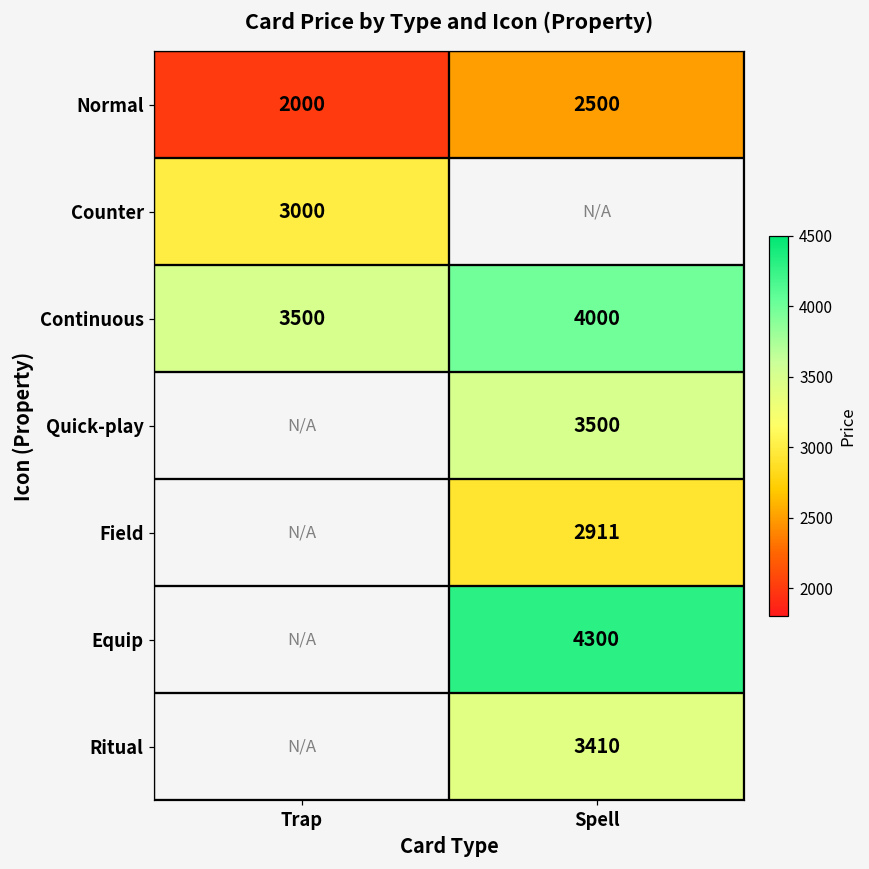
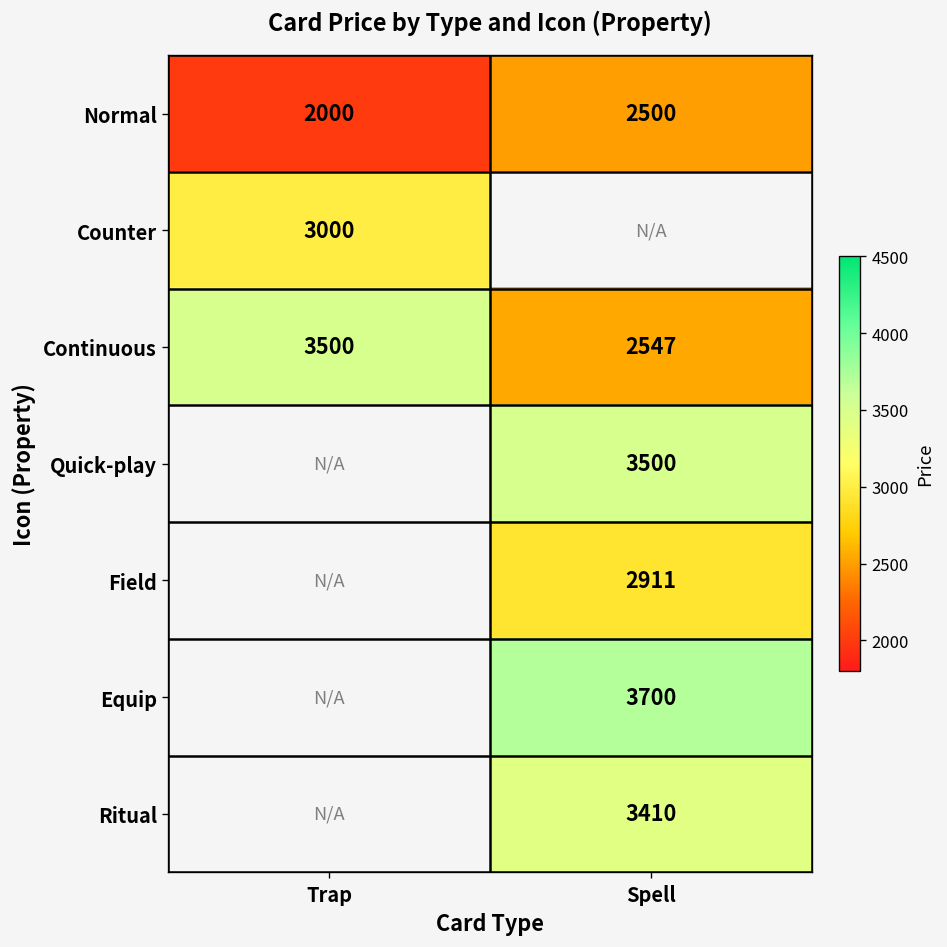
  {
    "Normal": {
      "Trap": 2000,
      "Spell": 2500
    },
    "Counter": {
      "Trap": 3000
    },
    "Continuous": {
      "Trap": 3500,
-     "Spell": 4000
+     "Spell": 2547
    },
    "Quick-play": {
      "Spell": 3500
    },
    "Field": {
      "Spell": 2911
    },
    "Equip": {
-     "Spell": 4300
+     "Spell": 3700
    },
    "Ritual": {
      "Spell": 3410
    }
  }
